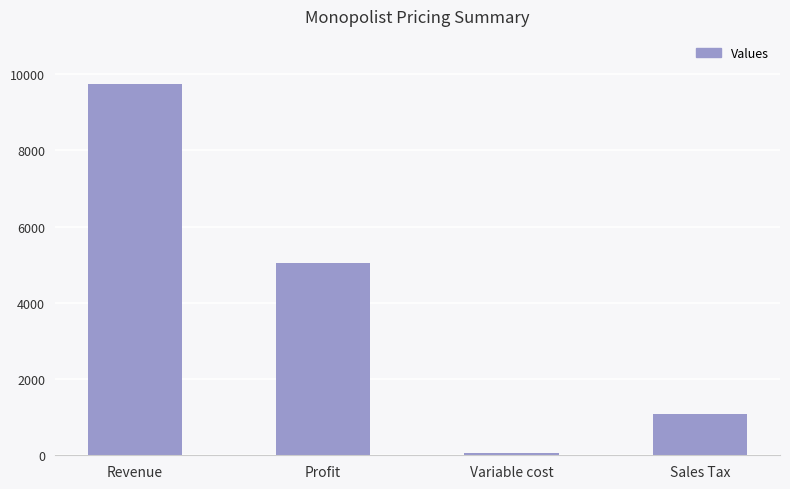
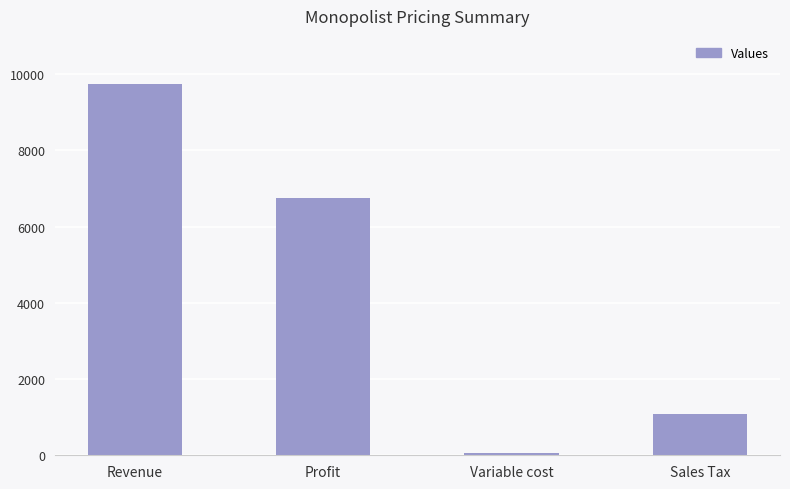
  {
    "Revenue": 9800,
-   "Profit": 5000,
+   "Profit": 6700,
    "Sales Tax": 1100
  }
